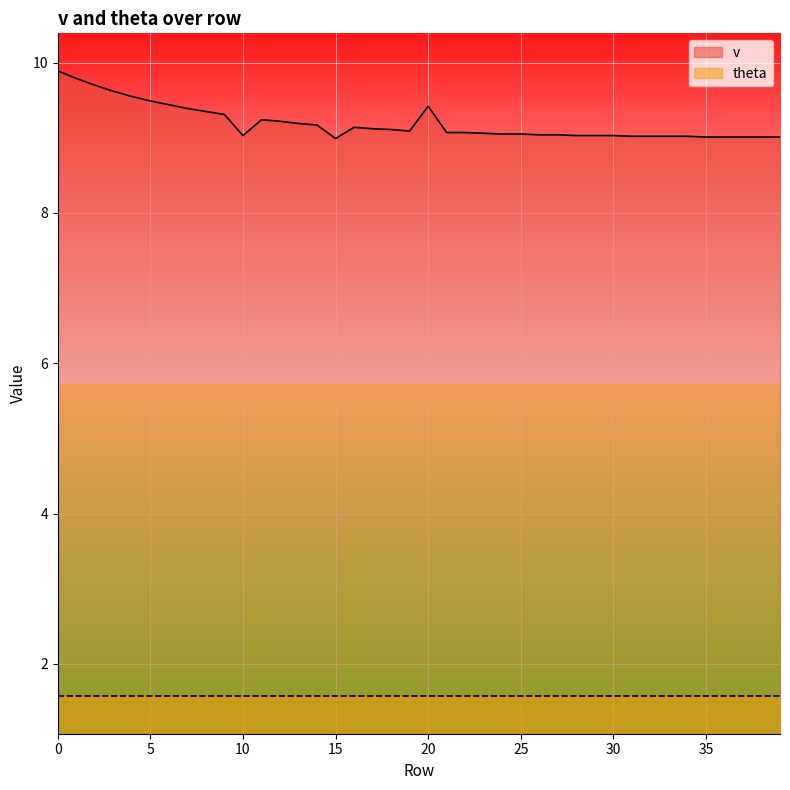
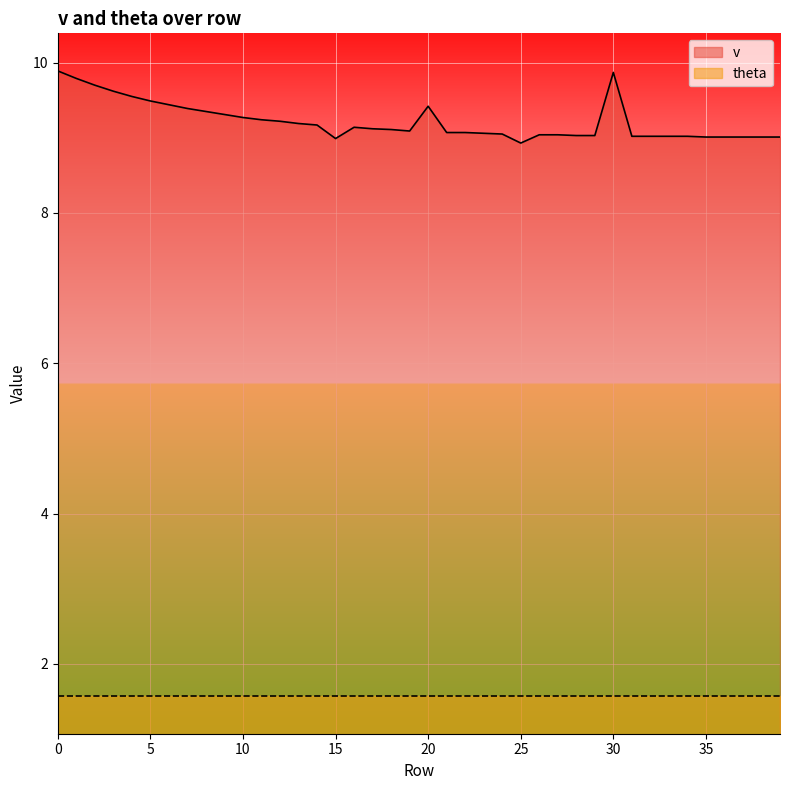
  {
    "v": {
      "0": 9.9,
      "5": 9.5,
-     "10": 9.0,
+     "10": 9.3,
      "15": 9.0,
      "20": 9.4,
-     "25": 9.1,
-     "30": 9.0,
+     "25": 8.9,
+     "30": 9.9,
      "35": 9.0
    },
    "theta": {
      "0": 1.6,
      "5": 1.6,
      "10": 1.6,
      "15": 1.6,
      "20": 1.6,
      "25": 1.6,
      "30": 1.6,
      "35": 1.6
    }
  }
